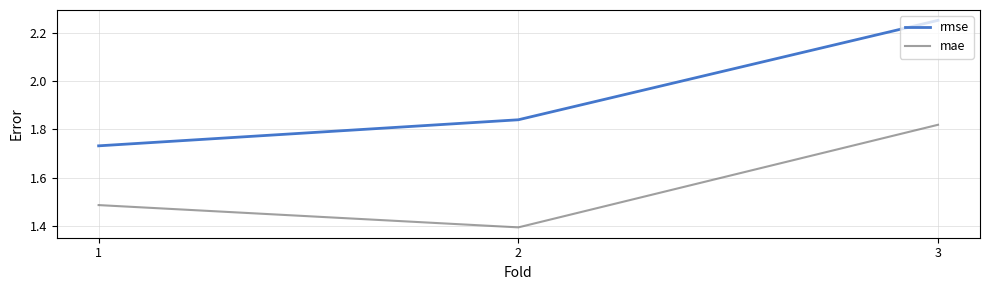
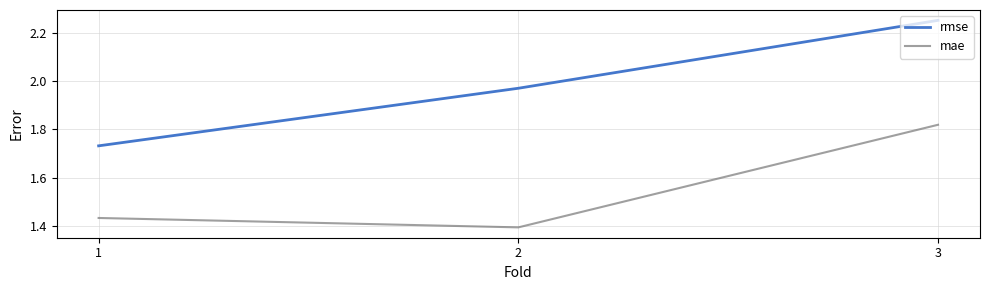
  {
    "rmse": {
      "1": 1.73,
-     "2": 1.84
+     "2": 1.97
    },
    "mae": {
-     "1": 1.49,
+     "1": 1.43,
      "2": 1.39,
      "3": 1.82
    }
  }
